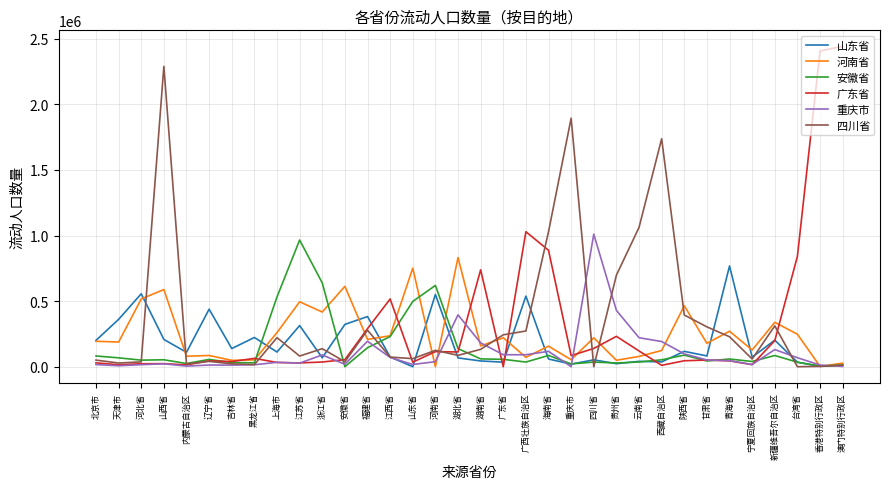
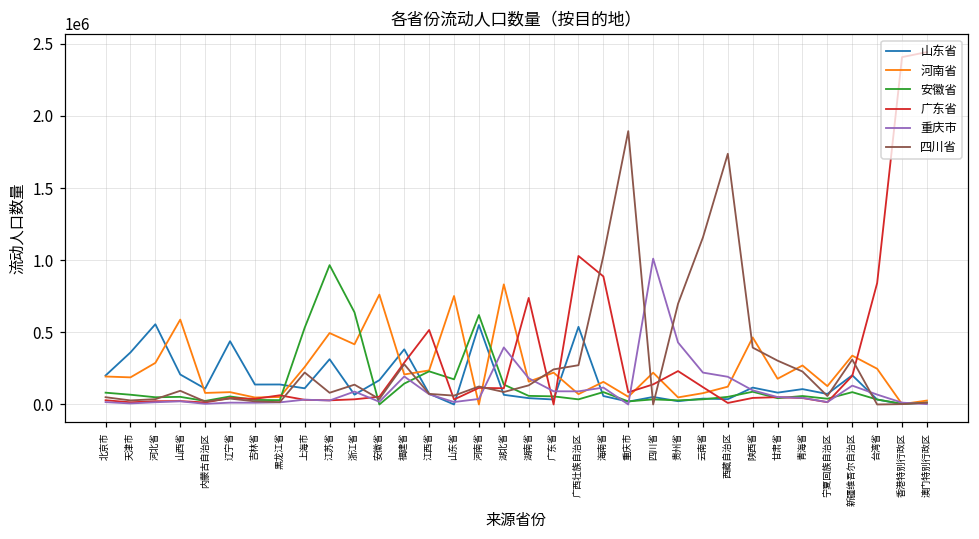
  {
    "山东省": {
      "天津市": 360000,
      "河北省": 560000,
      "山西省": 210000,
      "内蒙古自治区": 110000,
      "辽宁省": 440000,
      "吉林省": 140000,
-     "黑龙江省": 220000,
+     "黑龙江省": 140000,
      "上海市": 110000,
      "江苏省": 310000,
      "浙江省": 70000,
-     "安徽省": 320000,
+     "安徽省": 170000,
      "福建省": 380000,
      "河南省": 550000,
      "广东省": 30000,
      "广西壮族自治区": 540000,
      "海南省": 60000,
      "甘肃省": 80000,
-     "青海省": 770000
+     "青海省": 110000
    },
    "河南省": {
      "天津市": 190000,
-     "河北省": 520000,
+     "河北省": 290000,
      "山西省": 590000,
      "内蒙古自治区": 80000,
      "辽宁省": 90000,
      "上海市": 260000,
      "江苏省": 500000,
      "浙江省": 420000,
-     "安徽省": 610000,
+     "安徽省": 760000,
      "山东省": 750000,
      "河南省": 0,
      "湖北省": 830000,
      "湖南省": 160000,
      "广东省": 220000,
      "海南省": 160000,
      "重庆市": 50000,
      "四川省": 220000,
      "贵州省": 50000,
      "云南省": 80000,
      "西藏自治区": 120000,
      "陕西省": 460000,
      "甘肃省": 180000,
      "青海省": 270000,
      "宁夏回族自治区": 130000,
      "新疆维吾尔自治区": 340000,
      "台湾省": 250000
    },
    "安徽省": {
      "北京市": 80000,
      "天津市": 70000,
      "山西省": 50000,
      "上海市": 530000,
      "江苏省": 970000,
      "浙江省": 640000,
      "福建省": 140000,
-     "山东省": 500000,
+     "山东省": 170000,
      "河南省": 620000,
      "湖北省": 140000,
      "广东省": 60000,
      "广西壮族自治区": 40000,
      "海南省": 90000,
      "新疆维吾尔自治区": 90000
    },
    "广东省": {
      "浙江省": 40000,
      "江西省": 520000,
      "湖北省": 110000,
      "湖南省": 740000,
      "广东省": 0,
      "广西壮族自治区": 1030000,
      "海南省": 890000,
      "重庆市": 80000,
      "四川省": 140000,
      "贵州省": 230000,
      "云南省": 120000,
      "西藏自治区": 10000,
      "陕西省": 50000,
      "台湾省": 840000
    },
    "重庆市": {
      "辽宁省": 10000,
      "浙江省": 90000,
      "河南省": 40000,
      "湖北省": 400000,
      "湖南省": 180000,
      "广东省": 90000,
      "海南省": 120000,
      "重庆市": 0,
      "四川省": 1010000,
      "贵州省": 430000,
      "云南省": 220000,
      "西藏自治区": 190000,
      "新疆维吾尔自治区": 130000,
      "台湾省": 70000
    },
    "四川省": {
      "北京市": 50000,
-     "山西省": 2290000,
+     "山西省": 90000,
      "上海市": 220000,
      "江苏省": 80000,
      "浙江省": 140000,
      "山东省": 60000,
      "湖南省": 130000,
      "广东省": 240000,
      "广西壮族自治区": 270000,
      "海南省": 1030000,
      "重庆市": 1890000,
      "四川省": 0,
      "贵州省": 700000,
-     "云南省": 1060000,
+     "云南省": 1160000,
      "西藏自治区": 1740000,
      "陕西省": 390000,
      "甘肃省": 300000,
      "青海省": 230000,
      "新疆维吾尔自治区": 310000,
      "台湾省": 0
    }
  }
